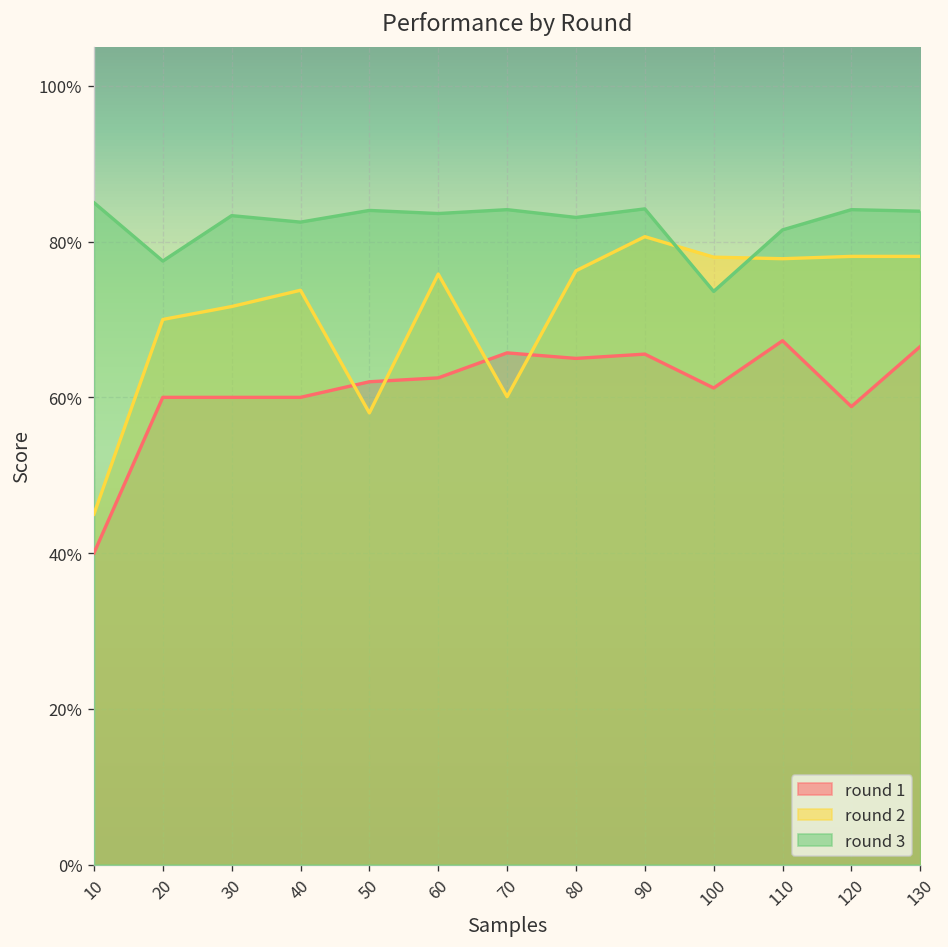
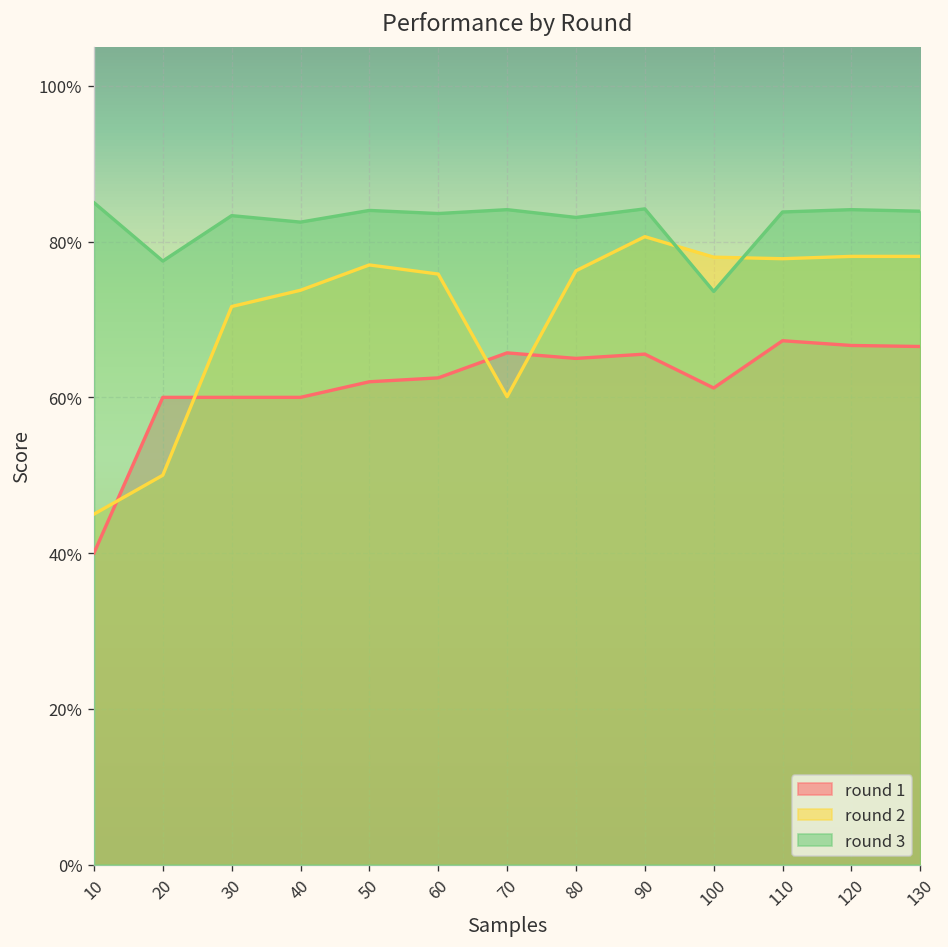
  {
    "round 1": {
      "10": "40%",
      "20": "60%",
      "30": "60%",
      "40": "60%",
      "50": "62%",
      "60": "63%",
      "70": "66%",
      "80": "65%",
      "90": "66%",
      "100": "61%",
      "110": "67%",
-     "120": "59%",
+     "120": "67%",
      "130": "67%"
    },
    "round 2": {
      "10": "45%",
-     "20": "70%",
+     "20": "50%",
      "30": "72%",
      "40": "74%",
-     "50": "58%",
+     "50": "77%",
      "60": "76%",
      "70": "60%",
      "80": "76%",
      "90": "81%",
      "100": "78%",
      "110": "78%",
      "120": "78%",
      "130": "78%"
    },
    "round 3": {
      "10": "85%",
      "20": "78%",
      "30": "83%",
      "40": "83%",
      "50": "84%",
      "60": "84%",
      "70": "84%",
      "80": "83%",
      "90": "84%",
      "100": "74%",
-     "110": "82%",
+     "110": "84%",
      "120": "84%",
      "130": "84%"
    }
  }
